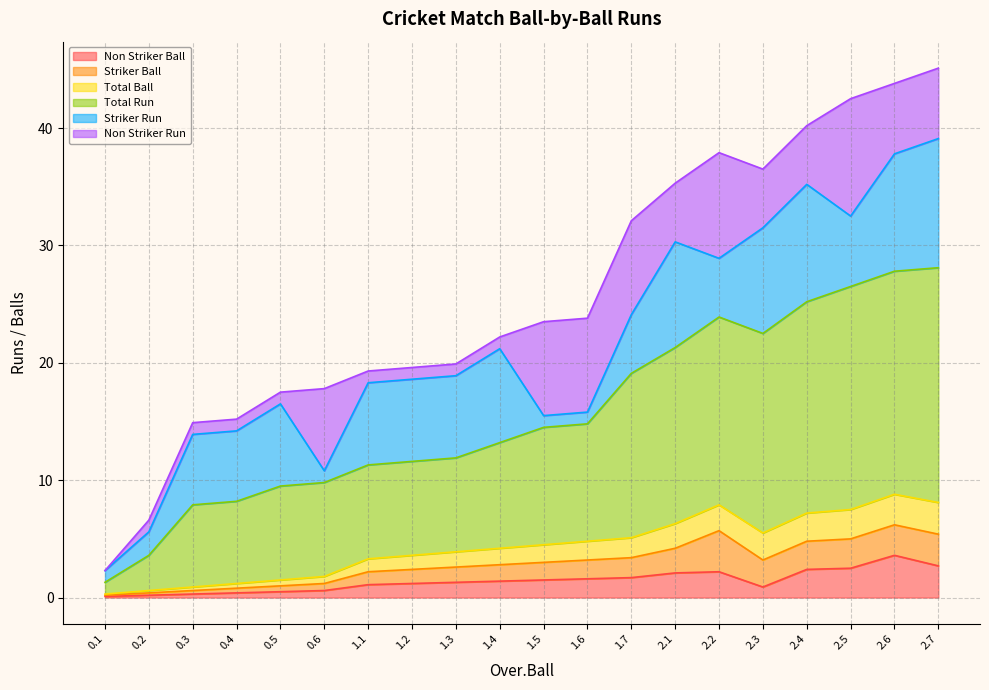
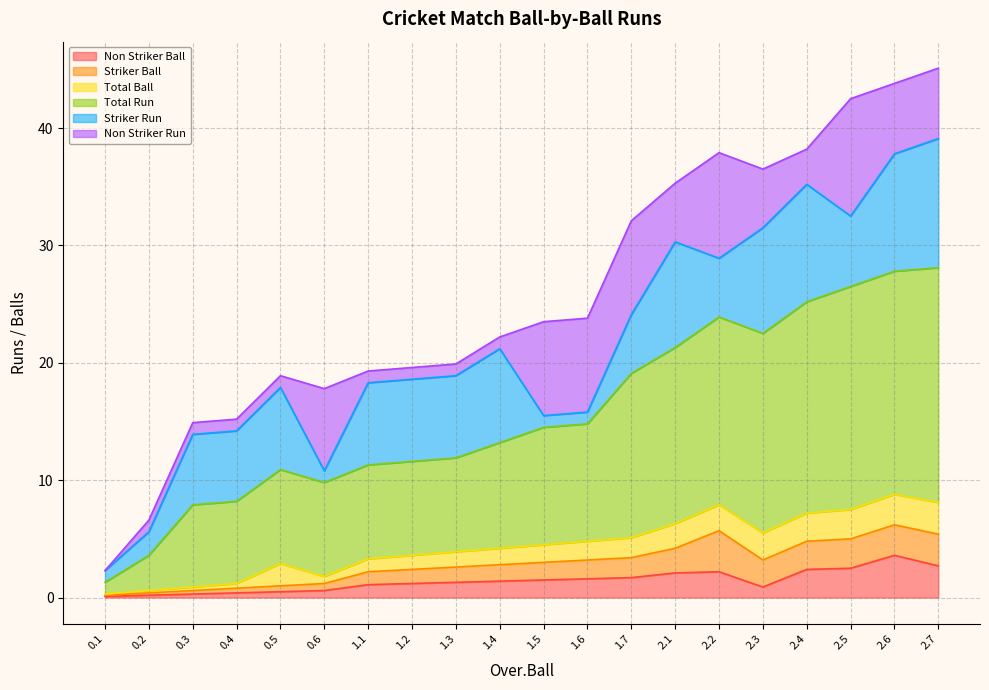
  {
    "Non Striker Ball": {
      "0.3": 0.3,
      "0.4": 0.4,
      "0.5": 0.5,
      "0.6": 0.6,
      "1.1": 1.1,
      "1.2": 1.2,
      "1.3": 1.3,
      "1.4": 1.4,
      "1.5": 1.5,
      "1.6": 1.6,
      "1.7": 1.7,
      "2.1": 2.1,
      "2.2": 2.2,
      "2.3": 0.9,
      "2.4": 2.4,
      "2.5": 2.5,
      "2.6": 3.6,
      "2.7": 2.7
    },
    "Striker Ball": {
      "0.3": 0.3,
      "0.4": 0.4,
      "0.5": 0.5,
      "0.6": 0.6,
      "1.1": 1.1,
      "1.2": 1.2,
      "1.3": 1.3,
      "1.4": 1.4,
      "1.5": 1.5,
      "1.6": 1.6,
      "1.7": 1.7,
      "2.1": 2.1,
      "2.2": 3.5,
      "2.3": 2.3,
      "2.4": 2.4,
      "2.5": 2.5,
      "2.6": 2.6,
      "2.7": 2.7
    },
    "Total Ball": {
      "0.3": 0.3,
      "0.4": 0.4,
-     "0.5": 0.5,
+     "0.5": 1.9,
      "0.6": 0.6,
      "1.1": 1.1,
      "1.2": 1.2,
      "1.3": 1.3,
      "1.4": 1.4,
      "1.5": 1.5,
      "1.6": 1.6,
      "1.7": 1.7,
      "2.1": 2.1,
      "2.2": 2.2,
      "2.3": 2.3,
      "2.4": 2.4,
      "2.5": 2.5,
      "2.6": 2.6,
      "2.7": 2.7
    },
    "Total Run": {
      "0.1": 1.0,
      "0.2": 3.0,
      "0.3": 7.0,
      "0.4": 7.0,
      "0.5": 8.0,
      "0.6": 8.0,
      "1.1": 8.0,
      "1.2": 8.0,
      "1.3": 8.0,
      "1.4": 9.0,
      "1.5": 10.0,
      "1.6": 10.0,
      "1.7": 14.0,
      "2.1": 15.0,
      "2.2": 16.0,
      "2.3": 17.0,
      "2.4": 18.0,
      "2.5": 19.0,
      "2.6": 19.0,
      "2.7": 20.0
    },
    "Striker Run": {
      "0.2": 2.0,
      "0.3": 6.0,
      "0.4": 6.0,
      "0.5": 7.0,
      "0.6": 1.0,
      "1.1": 7.0,
      "1.2": 7.0,
      "1.3": 7.0,
      "1.4": 8.0,
      "1.5": 1.0,
      "1.6": 1.0,
      "1.7": 5.0,
      "2.1": 9.0,
      "2.2": 5.0,
      "2.3": 9.0,
      "2.4": 10.0,
      "2.5": 6.0,
      "2.6": 10.0,
      "2.7": 11.0
    },
    "Non Striker Run": {
      "0.2": 1,
      "0.3": 1,
      "0.4": 1,
      "0.5": 1,
      "0.6": 7,
      "1.1": 1,
      "1.2": 1,
      "1.3": 1,
      "1.4": 1,
      "1.5": 8,
      "1.6": 8,
      "1.7": 8,
      "2.1": 5,
      "2.2": 9,
      "2.3": 5,
-     "2.4": 5,
+     "2.4": 3,
      "2.5": 10,
      "2.6": 6,
      "2.7": 6
    }
  }
